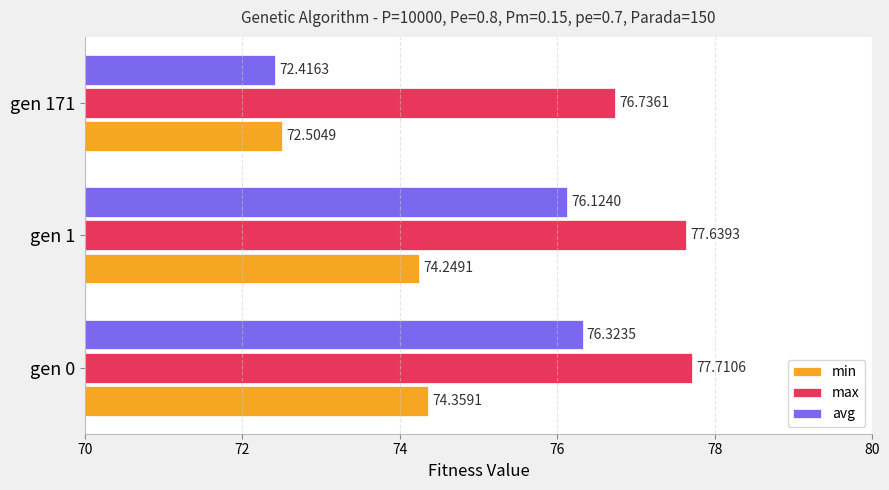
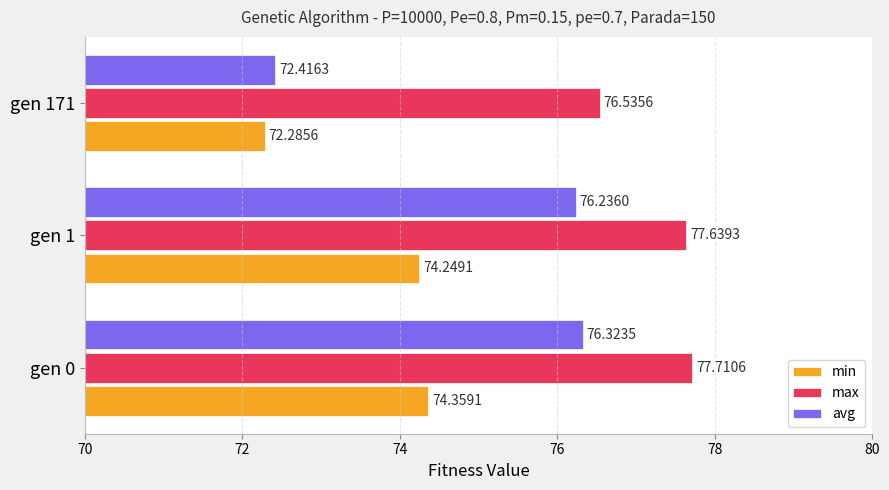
  {
    "min": {
-     "gen 171": 72.5049,
+     "gen 171": 72.2856,
      "gen 1": 74.2491,
      "gen 0": 74.3591
    },
    "max": {
-     "gen 171": 76.7361,
+     "gen 171": 76.5356,
      "gen 1": 77.6393,
      "gen 0": 77.7106
    },
    "avg": {
      "gen 171": 72.4163,
-     "gen 1": 76.1240,
+     "gen 1": 76.2360,
      "gen 0": 76.3235
    }
  }
